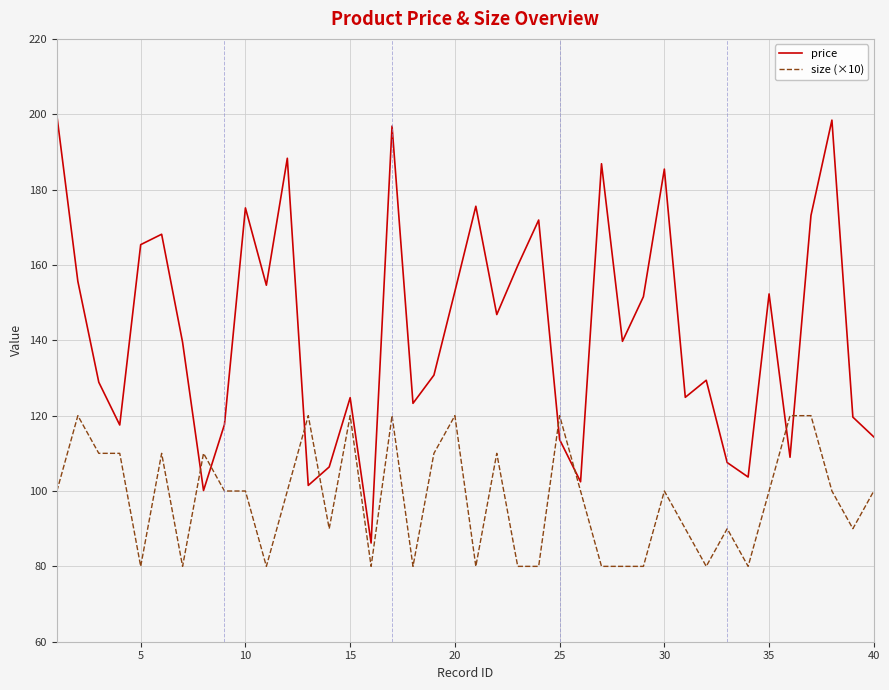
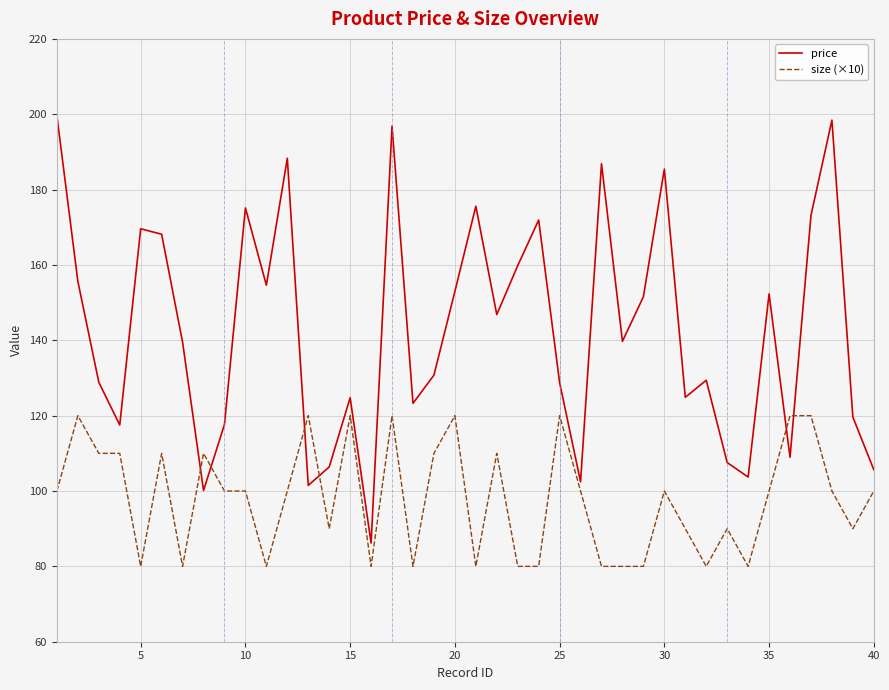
  {
    "price": {
-     "5": 165,
+     "5": 170,
      "10": 175,
      "15": 125,
      "20": 153,
-     "25": 114,
+     "25": 129,
      "30": 185,
      "35": 152,
-     "40": 114
+     "40": 106
    },
    "size (×10)": {
      "5": 80,
      "10": 100,
      "15": 120,
      "20": 120,
      "25": 120,
      "30": 100,
      "35": 100,
      "40": 100
    }
  }
